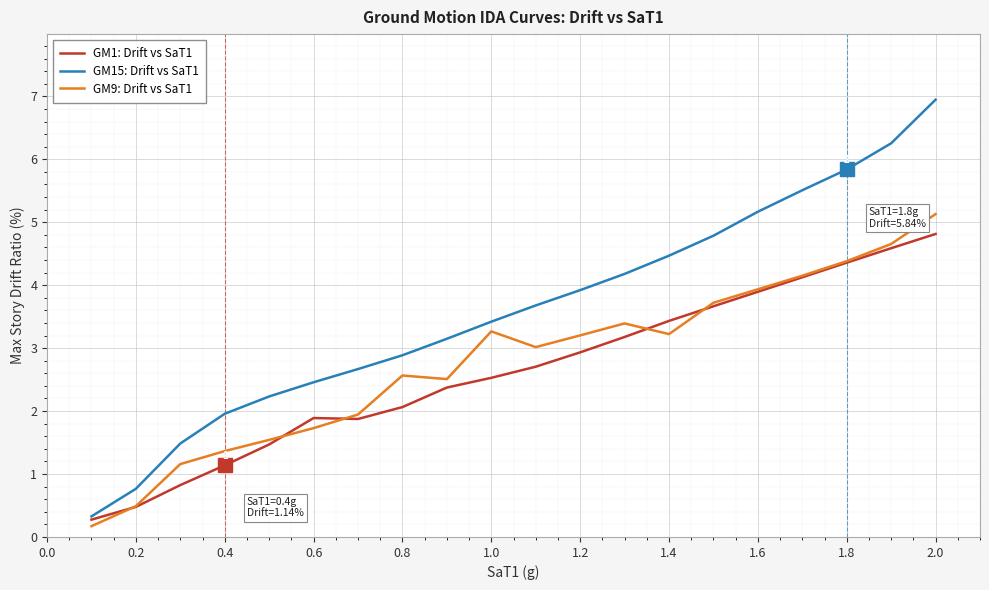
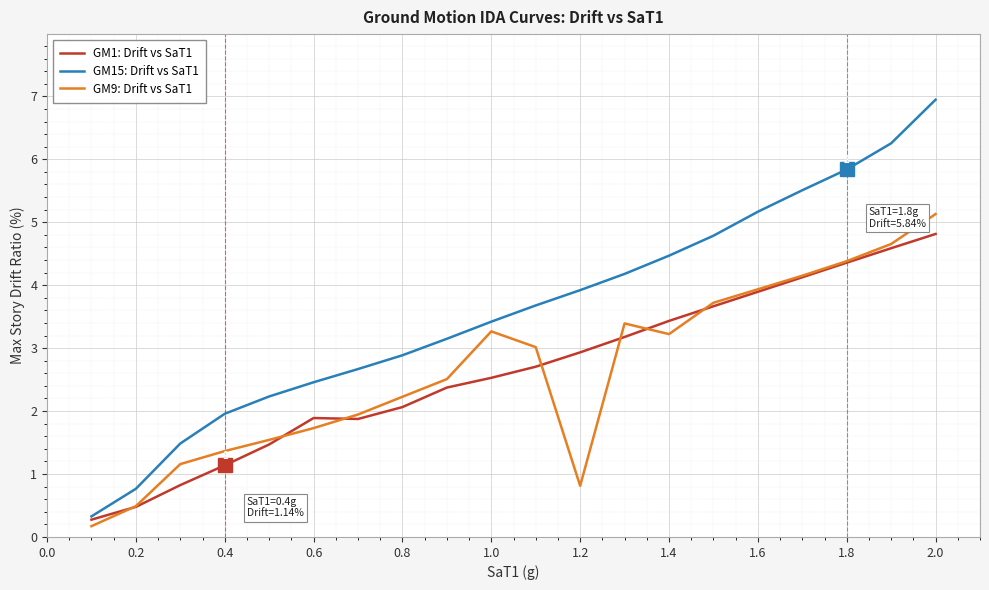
  {
    "GM9: Drift vs SaT1": {
      "0.6": 1.7,
-     "0.8": 2.6,
+     "0.8": 2.2,
      "1.0": 3.3,
-     "1.2": 3.2,
+     "1.2": 0.8,
      "1.4": 3.2
    }
  }
